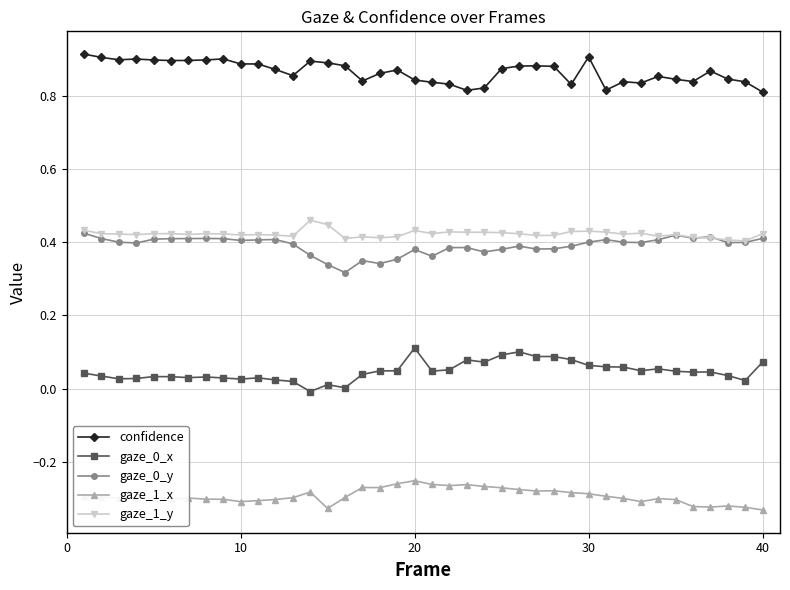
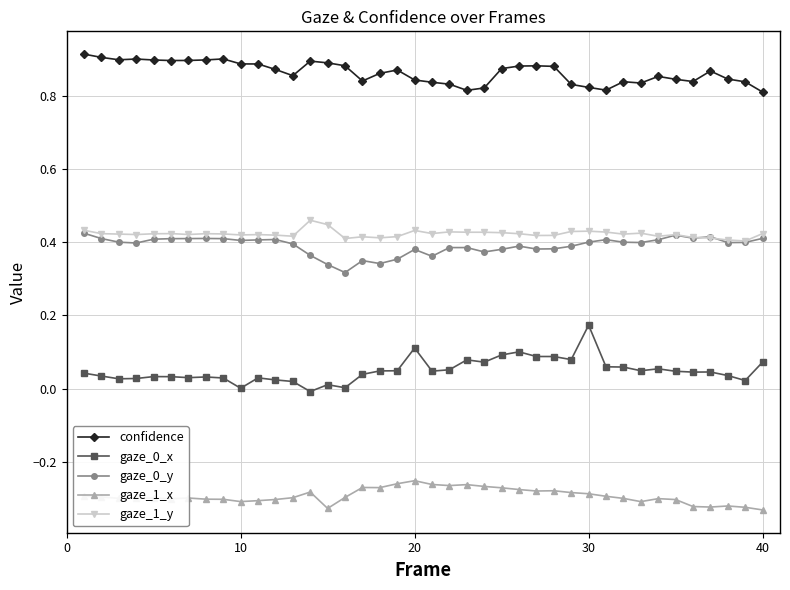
  {
    "confidence": {
      "10": 0.89,
      "20": 0.84,
-     "30": 0.91,
+     "30": 0.82,
      "40": 0.81
    },
    "gaze_0_x": {
-     "10": 0.03,
+     "10": 0.00,
      "20": 0.11,
-     "30": 0.06,
+     "30": 0.17,
      "40": 0.07
    }
  }
